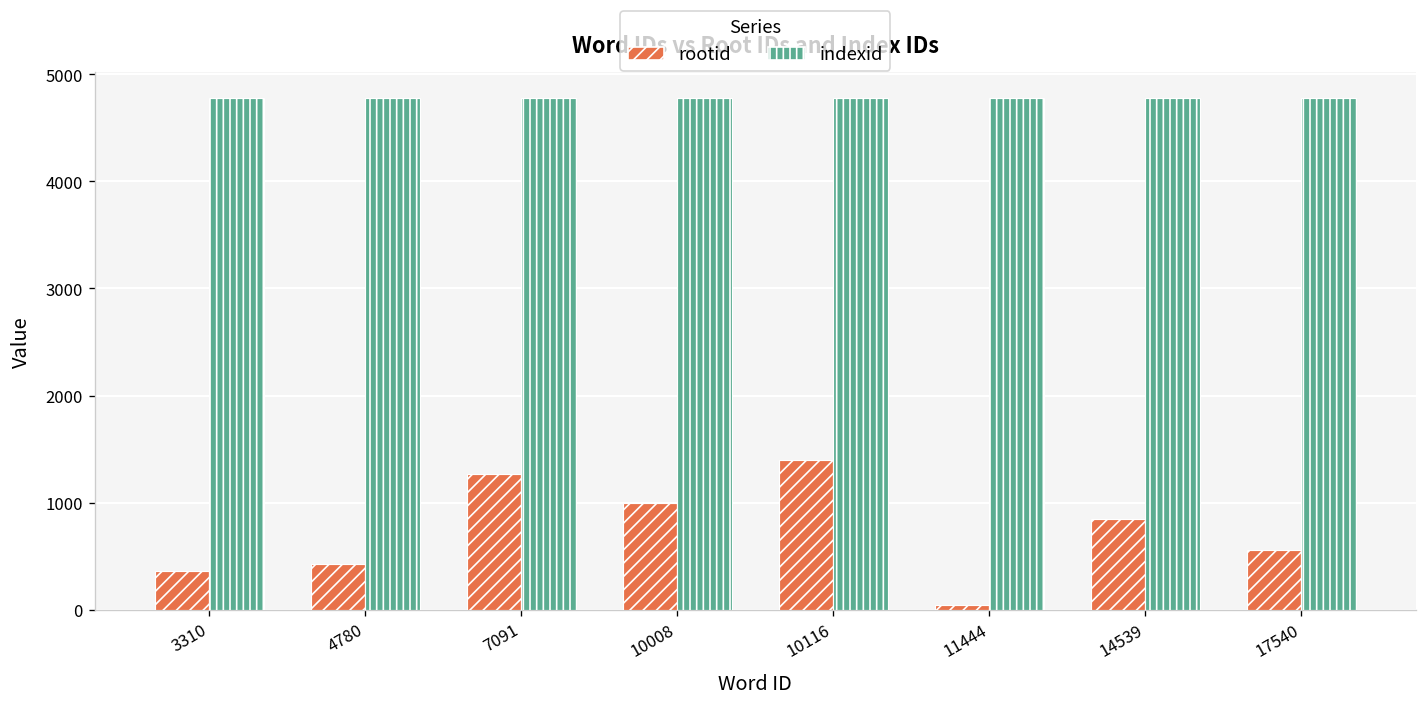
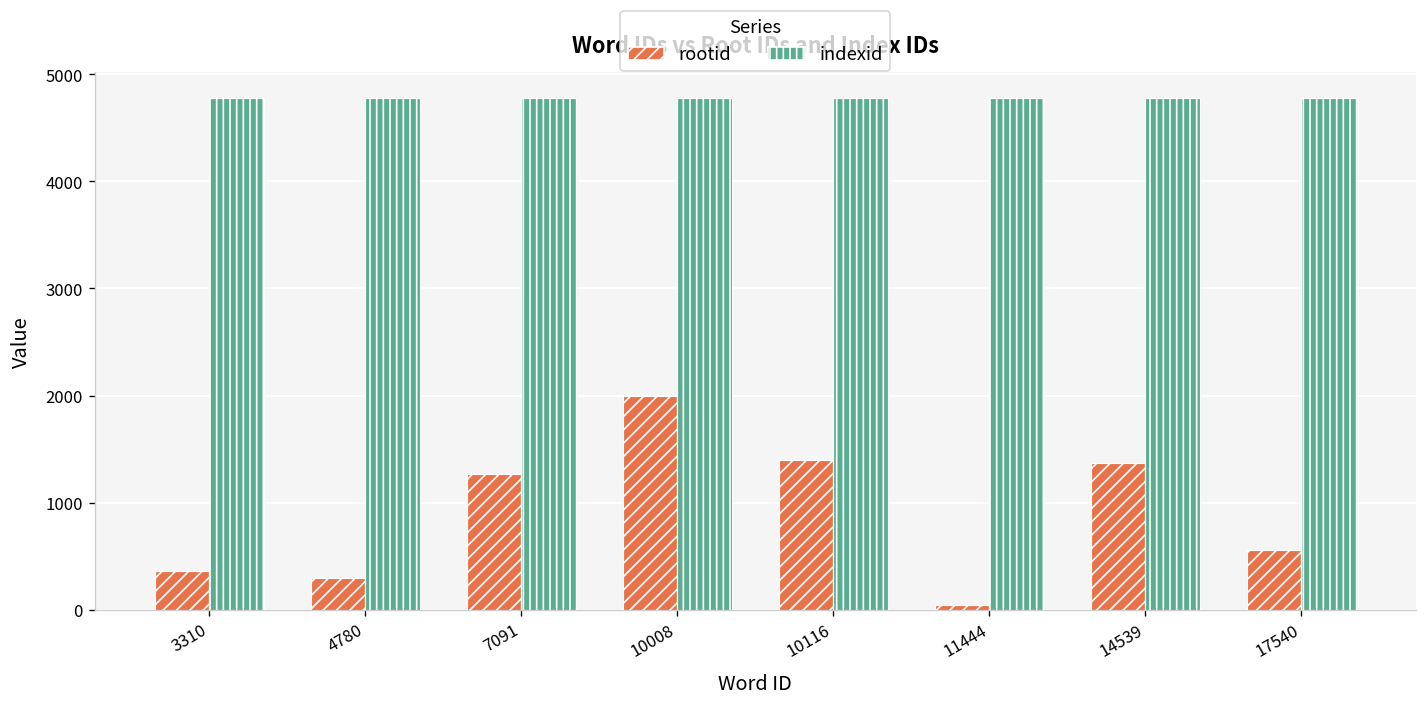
  {
    "rootid": {
      "3310": 400,
-     "4780": 400,
+     "4780": 300,
      "7091": 1300,
-     "10008": 1000,
+     "10008": 2000,
      "10116": 1400,
      "11444": 0,
-     "14539": 900,
+     "14539": 1400,
      "17540": 600
    },
    "indexid": {
      "3310": 4800,
      "4780": 4800,
      "7091": 4800,
      "10008": 4800,
      "10116": 4800,
      "11444": 4800,
      "14539": 4800,
      "17540": 4800
    }
  }
